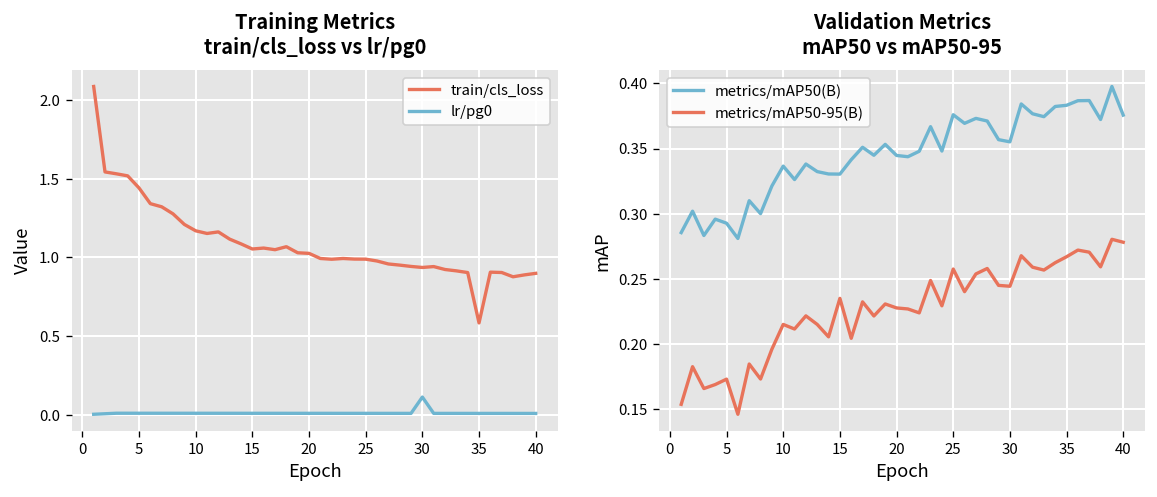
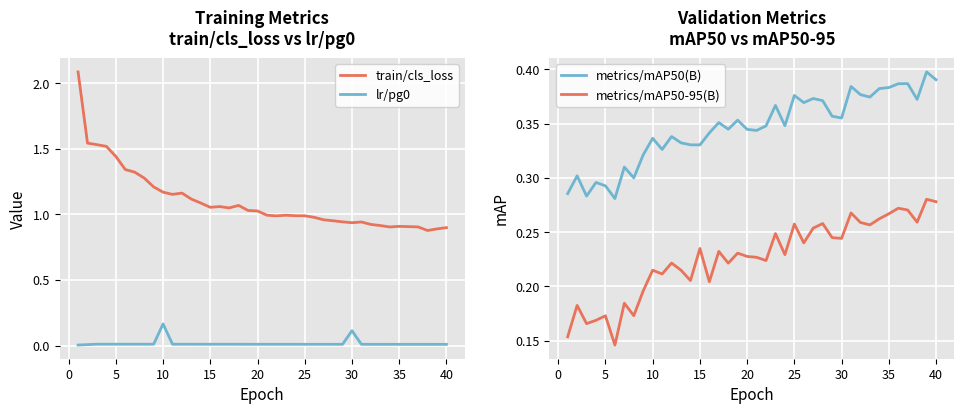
  {
    "Training Metrics train/cls_loss vs lr/pg0": {
      "train/cls_loss": {
        "5": 1.44,
        "10": 1.17,
        "15": 1.05,
        "20": 1.03,
        "25": 0.99,
        "30": 0.94,
-       "35": 0.58,
+       "35": 0.91,
        "40": 0.90
      },
      "lr/pg0": {
        "5": 0.01,
-       "10": 0.01,
+       "10": 0.16,
        "15": 0.01,
        "20": 0.01,
        "25": 0.01,
        "30": 0.11,
        "35": 0.01,
        "40": 0.01
      }
    },
    "Validation Metrics mAP50 vs mAP50-95": {
      "metrics/mAP50(B)": {
        "5": 0.293,
        "10": 0.336,
        "15": 0.330,
        "20": 0.345,
        "25": 0.376,
        "30": 0.355,
        "35": 0.383,
-       "40": 0.376
+       "40": 0.390
      },
      "metrics/mAP50-95(B)": {
        "5": 0.173,
        "10": 0.215,
        "15": 0.235,
        "20": 0.228,
        "25": 0.257,
        "30": 0.244,
        "35": 0.267,
        "40": 0.278
      }
    }
  }
